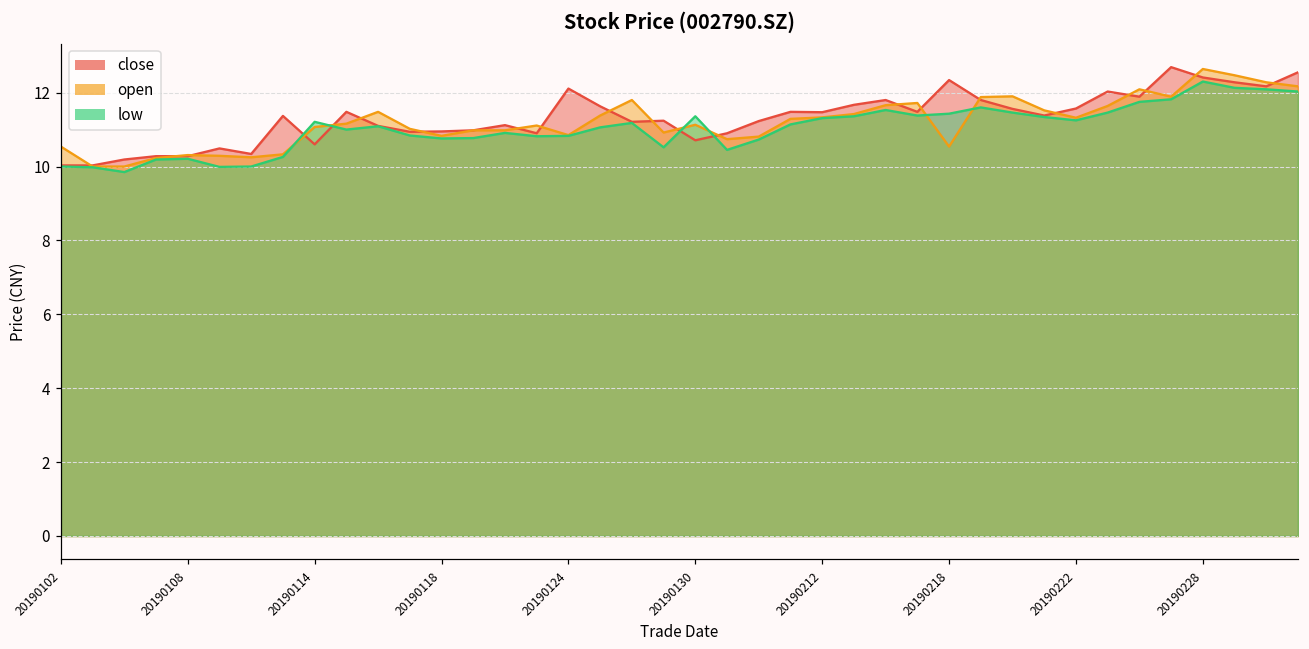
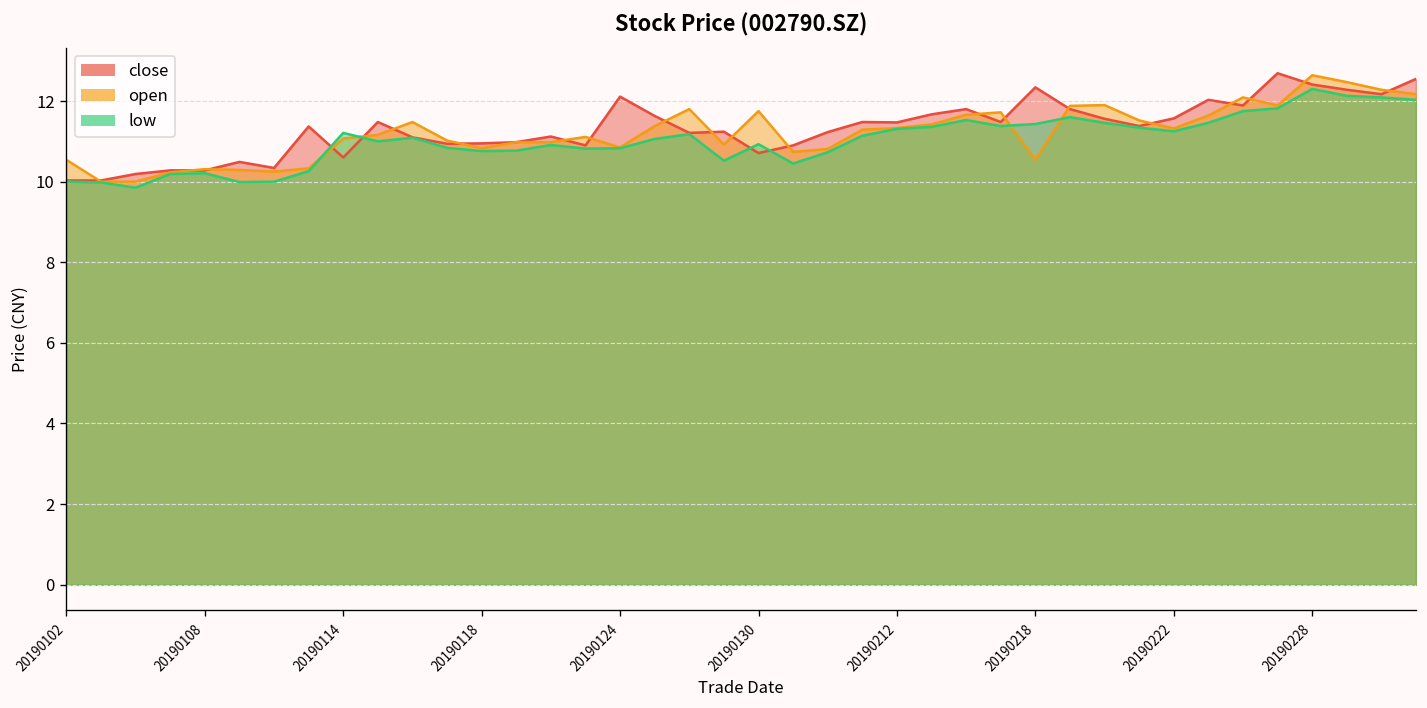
  {
    "close": {
      "20190114": 10.6,
      "20190118": 11.0,
      "20190124": 12.1,
      "20190130": 10.7,
      "20190212": 11.5,
      "20190218": 12.3,
      "20190222": 11.6,
      "20190228": 12.4
    },
    "open": {
      "20190102": 10.5,
      "20190114": 11.1,
-     "20190130": 11.1,
+     "20190130": 11.8,
      "20190218": 10.5,
      "20190228": 12.6
    },
    "low": {
      "20190114": 11.2,
-     "20190130": 11.4,
+     "20190130": 10.9,
      "20190218": 11.4,
      "20190228": 12.3
    }
  }
